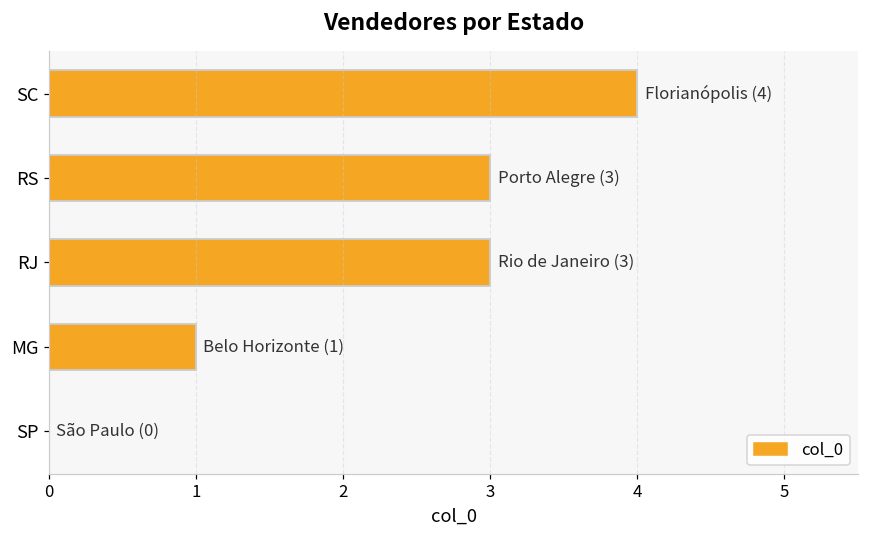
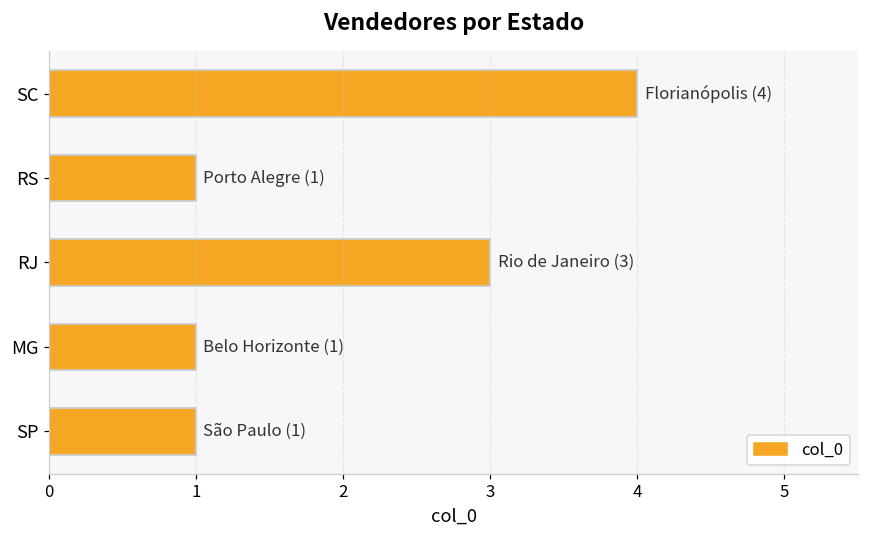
  {
    "SC": "(4)",
-   "RS": "(3)",
+   "RS": "(1)",
    "RJ": "(3)",
    "MG": "(1)",
-   "SP": "(0)"
+   "SP": "(1)"
  }
